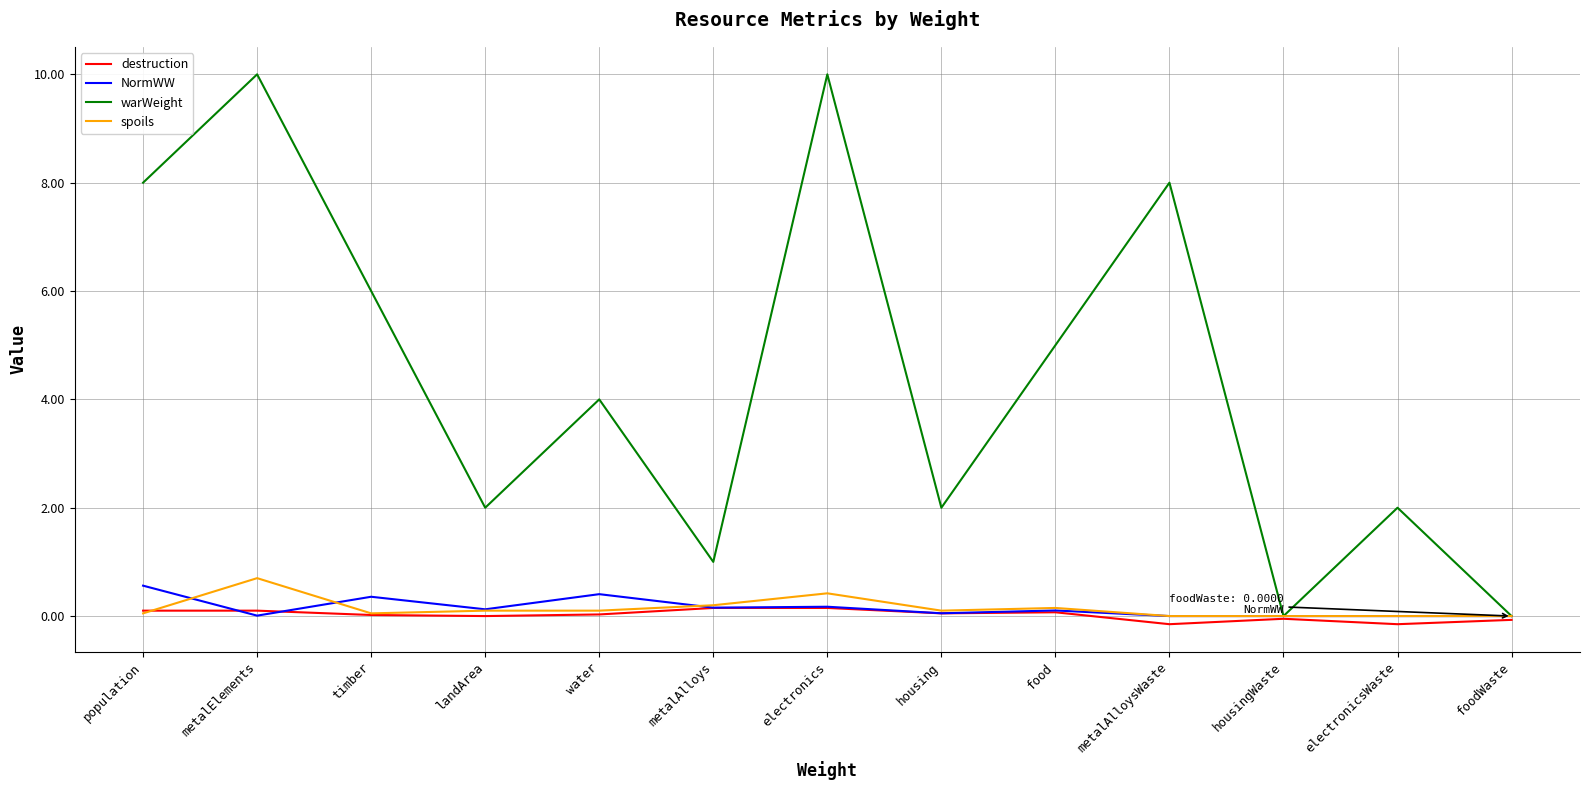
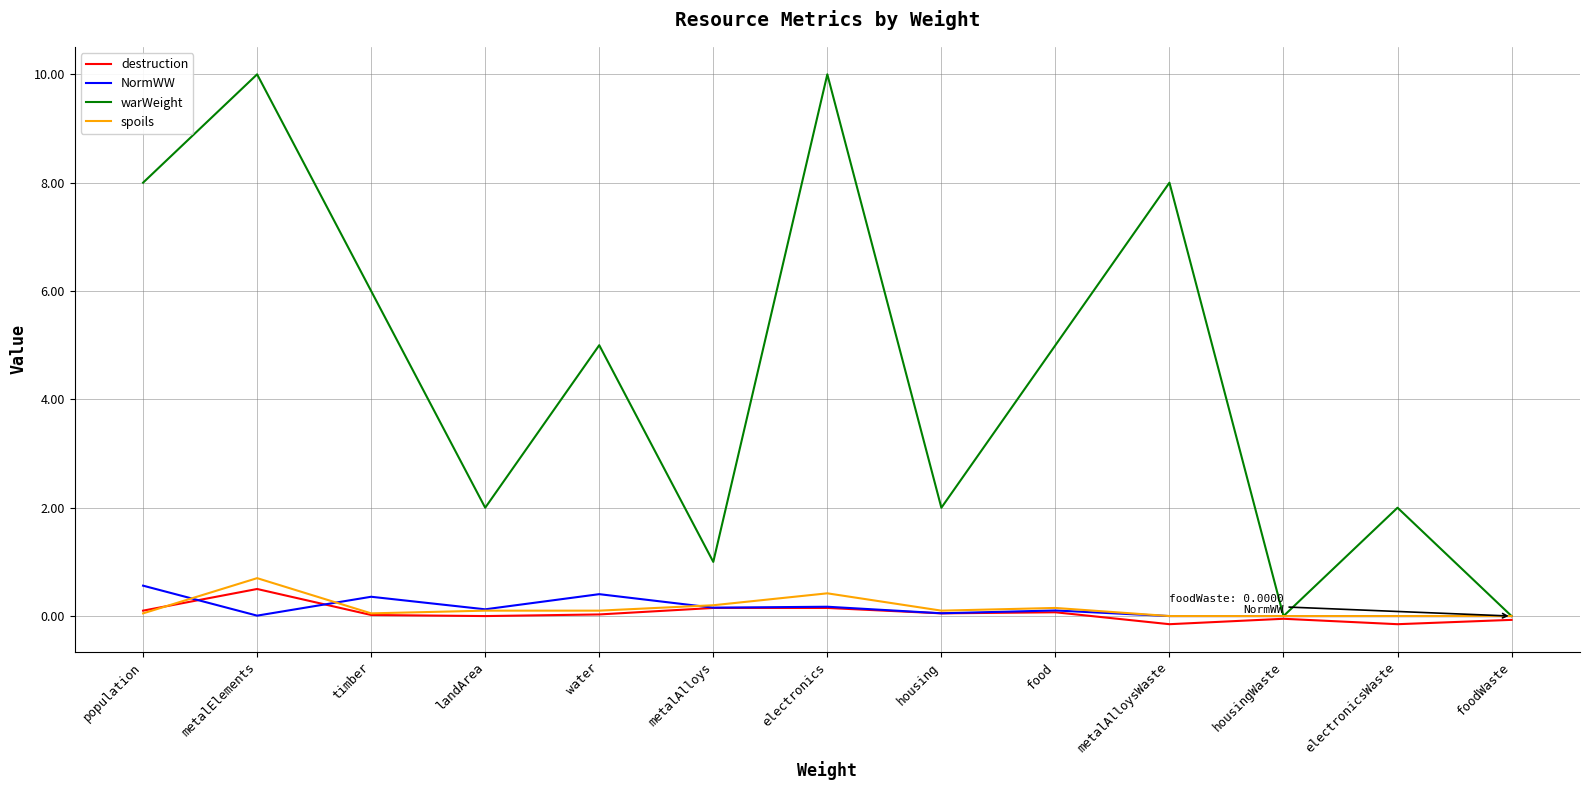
  {
    "destruction": {
      "population": 0.1,
-     "metalElements": 0.1,
+     "metalElements": 0.5,
      "landArea": 0.0,
      "water": 0.0,
      "metalAlloysWaste": -0.2,
      "housingWaste": -0.1,
      "electronicsWaste": -0.2,
      "foodWaste": -0.1
    },
    "NormWW": {
      "population": 0.6,
      "metalElements": 0.0,
      "timber": 0.4,
      "water": 0.4
    },
    "warWeight": {
      "population": 8,
      "metalElements": 10,
      "timber": 6,
      "landArea": 2,
-     "water": 4,
+     "water": 5,
      "metalAlloys": 1,
      "electronics": 10,
      "housing": 2,
      "food": 5,
      "metalAlloysWaste": 8,
      "electronicsWaste": 2
    },
    "spoils": {
      "population": 0.1,
      "metalElements": 0.7,
      "water": 0.1,
      "electronics": 0.4,
      "housing": 0.1,
      "food": 0.2
    }
  }
